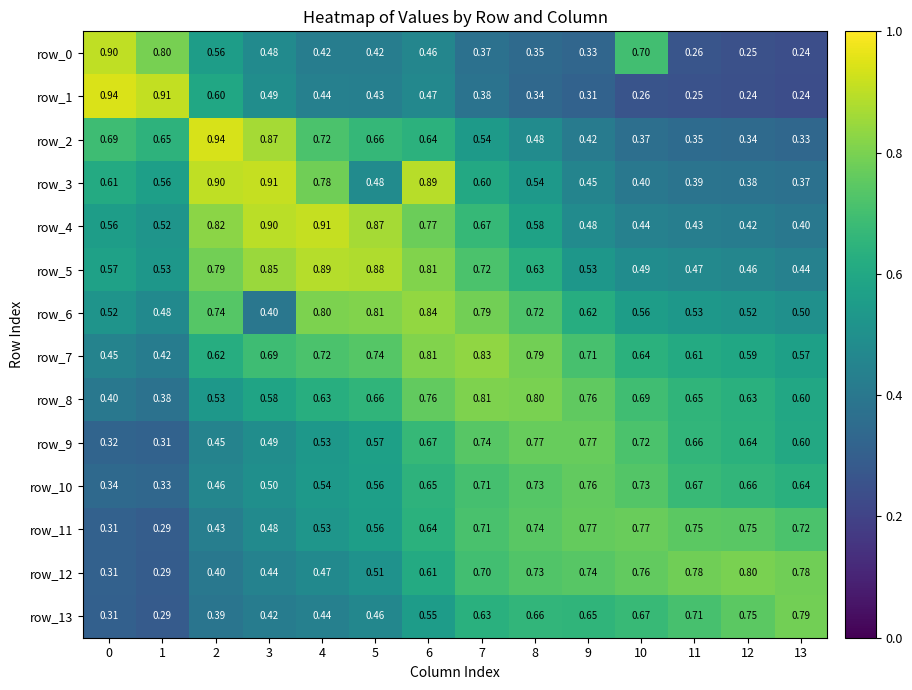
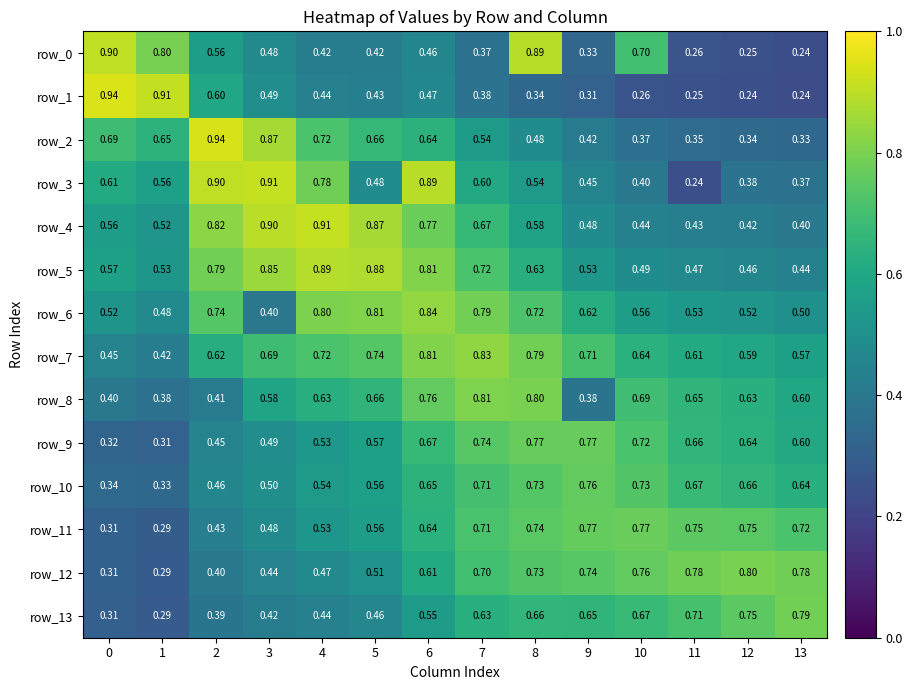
  {
    "row_0": {
      "0": 0.90,
      "1": 0.80,
      "2": 0.56,
      "3": 0.48,
      "4": 0.42,
      "5": 0.42,
      "6": 0.46,
      "7": 0.37,
-     "8": 0.35,
+     "8": 0.89,
      "9": 0.33,
      "10": 0.70,
      "11": 0.26,
      "12": 0.25,
      "13": 0.24
    },
    "row_1": {
      "0": 0.94,
      "1": 0.91,
      "2": 0.60,
      "3": 0.49,
      "4": 0.44,
      "5": 0.43,
      "6": 0.47,
      "7": 0.38,
      "8": 0.34,
      "9": 0.31,
      "10": 0.26,
      "11": 0.25,
      "12": 0.24,
      "13": 0.24
    },
    "row_2": {
      "0": 0.69,
      "1": 0.65,
      "2": 0.94,
      "3": 0.87,
      "4": 0.72,
      "5": 0.66,
      "6": 0.64,
      "7": 0.54,
      "8": 0.48,
      "9": 0.42,
      "10": 0.37,
      "11": 0.35,
      "12": 0.34,
      "13": 0.33
    },
    "row_3": {
      "0": 0.61,
      "1": 0.56,
      "2": 0.90,
      "3": 0.91,
      "4": 0.78,
      "5": 0.48,
      "6": 0.89,
      "7": 0.60,
      "8": 0.54,
      "9": 0.45,
      "10": 0.40,
-     "11": 0.39,
+     "11": 0.24,
      "12": 0.38,
      "13": 0.37
    },
    "row_4": {
      "0": 0.56,
      "1": 0.52,
      "2": 0.82,
      "3": 0.90,
      "4": 0.91,
      "5": 0.87,
      "6": 0.77,
      "7": 0.67,
      "8": 0.58,
      "9": 0.48,
      "10": 0.44,
      "11": 0.43,
      "12": 0.42,
      "13": 0.40
    },
    "row_5": {
      "0": 0.57,
      "1": 0.53,
      "2": 0.79,
      "3": 0.85,
      "4": 0.89,
      "5": 0.88,
      "6": 0.81,
      "7": 0.72,
      "8": 0.63,
      "9": 0.53,
      "10": 0.49,
      "11": 0.47,
      "12": 0.46,
      "13": 0.44
    },
    "row_6": {
      "0": 0.52,
      "1": 0.48,
      "2": 0.74,
      "3": 0.40,
      "4": 0.80,
      "5": 0.81,
      "6": 0.84,
      "7": 0.79,
      "8": 0.72,
      "9": 0.62,
      "10": 0.56,
      "11": 0.53,
      "12": 0.52,
      "13": 0.50
    },
    "row_7": {
      "0": 0.45,
      "1": 0.42,
      "2": 0.62,
      "3": 0.69,
      "4": 0.72,
      "5": 0.74,
      "6": 0.81,
      "7": 0.83,
      "8": 0.79,
      "9": 0.71,
      "10": 0.64,
      "11": 0.61,
      "12": 0.59,
      "13": 0.57
    },
    "row_8": {
      "0": 0.40,
      "1": 0.38,
-     "2": 0.53,
+     "2": 0.41,
      "3": 0.58,
      "4": 0.63,
      "5": 0.66,
      "6": 0.76,
      "7": 0.81,
      "8": 0.80,
-     "9": 0.76,
+     "9": 0.38,
      "10": 0.69,
      "11": 0.65,
      "12": 0.63,
      "13": 0.60
    },
    "row_9": {
      "0": 0.32,
      "1": 0.31,
      "2": 0.45,
      "3": 0.49,
      "4": 0.53,
      "5": 0.57,
      "6": 0.67,
      "7": 0.74,
      "8": 0.77,
      "9": 0.77,
      "10": 0.72,
      "11": 0.66,
      "12": 0.64,
      "13": 0.60
    },
    "row_10": {
      "0": 0.34,
      "1": 0.33,
      "2": 0.46,
      "3": 0.50,
      "4": 0.54,
      "5": 0.56,
      "6": 0.65,
      "7": 0.71,
      "8": 0.73,
      "9": 0.76,
      "10": 0.73,
      "11": 0.67,
      "12": 0.66,
      "13": 0.64
    },
    "row_11": {
      "0": 0.31,
      "1": 0.29,
      "2": 0.43,
      "3": 0.48,
      "4": 0.53,
      "5": 0.56,
      "6": 0.64,
      "7": 0.71,
      "8": 0.74,
      "9": 0.77,
      "10": 0.77,
      "11": 0.75,
      "12": 0.75,
      "13": 0.72
    },
    "row_12": {
      "0": 0.31,
      "1": 0.29,
      "2": 0.40,
      "3": 0.44,
      "4": 0.47,
      "5": 0.51,
      "6": 0.61,
      "7": 0.70,
      "8": 0.73,
      "9": 0.74,
      "10": 0.76,
      "11": 0.78,
      "12": 0.80,
      "13": 0.78
    },
    "row_13": {
      "0": 0.31,
      "1": 0.29,
      "2": 0.39,
      "3": 0.42,
      "4": 0.44,
      "5": 0.46,
      "6": 0.55,
      "7": 0.63,
      "8": 0.66,
      "9": 0.65,
      "10": 0.67,
      "11": 0.71,
      "12": 0.75,
      "13": 0.79
    }
  }
